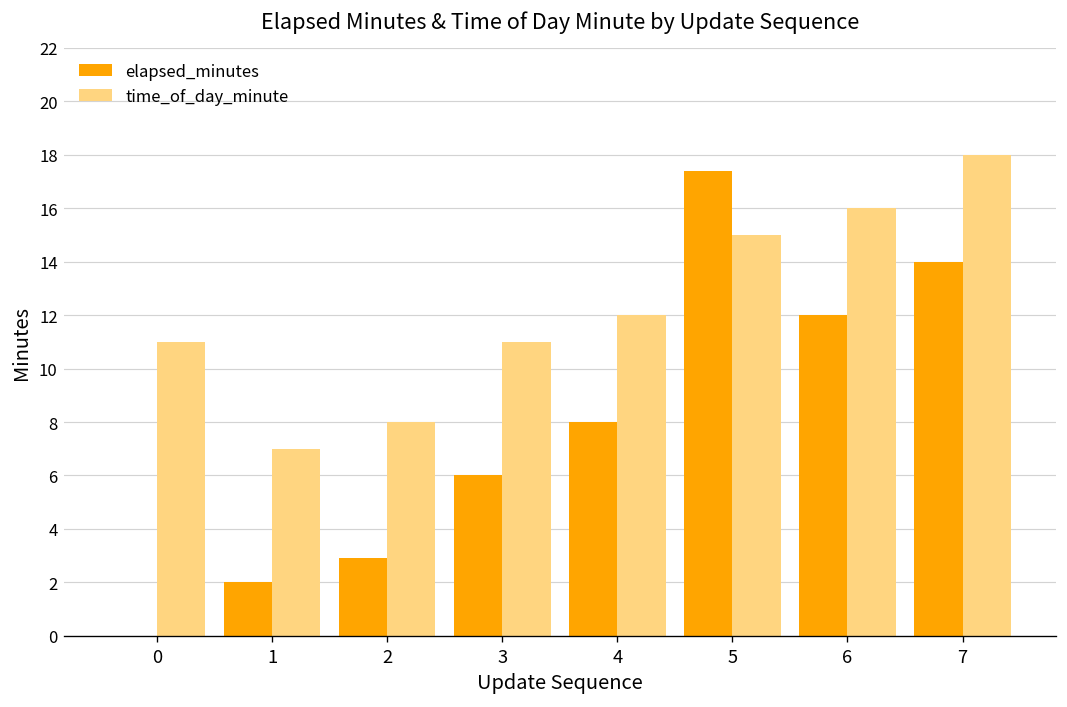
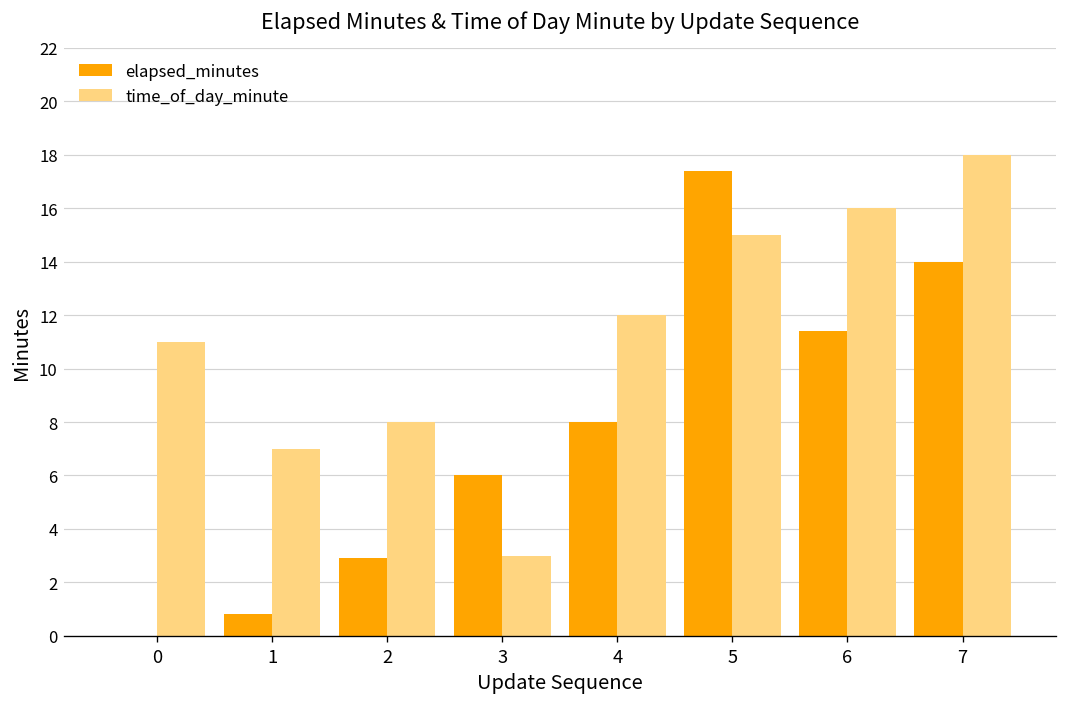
  {
    "elapsed_minutes": {
      "0": 0.0,
-     "1": 2.0,
+     "1": 0.8,
      "2": 2.9,
      "3": 6.0,
      "4": 8.0,
      "5": 17.4,
-     "6": 12.0,
+     "6": 11.4,
      "7": 14.0
    },
    "time_of_day_minute": {
      "0": 11,
      "1": 7,
      "2": 8,
-     "3": 11,
+     "3": 3,
      "4": 12,
      "5": 15,
      "6": 16,
      "7": 18
    }
  }
